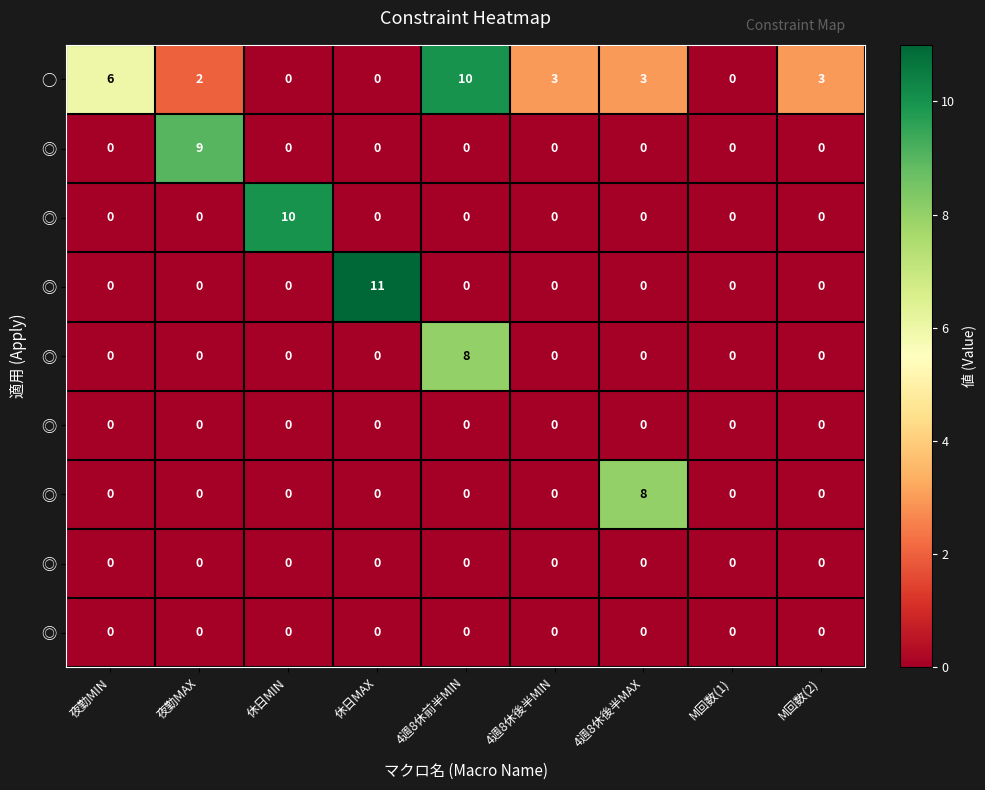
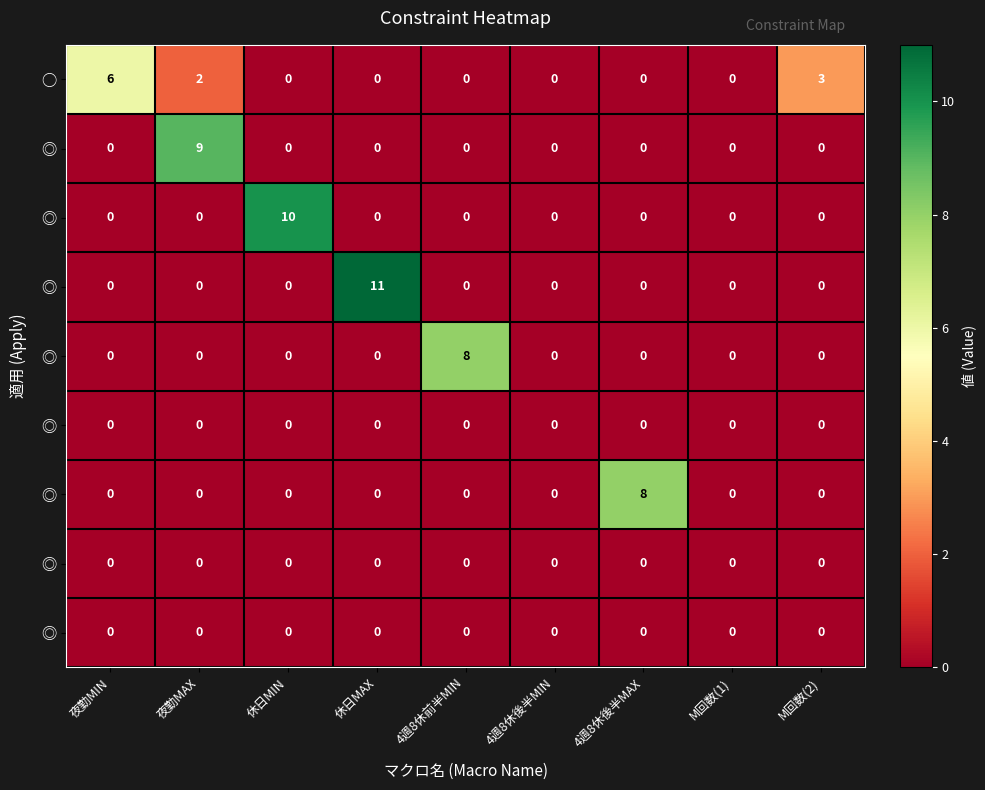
  {
    "○": {
      "夜勤MIN": 6,
      "夜勤MAX": 2,
      "休日MIN": 0,
      "休日MAX": 0,
-     "4週8休前半MIN": 10,
-     "4週8休後半MIN": 3,
-     "4週8休後半MAX": 3,
+     "4週8休前半MIN": 0,
+     "4週8休後半MIN": 0,
+     "4週8休後半MAX": 0,
      "M回数(1)": 0,
      "M回数(2)": 3
    }
  }
